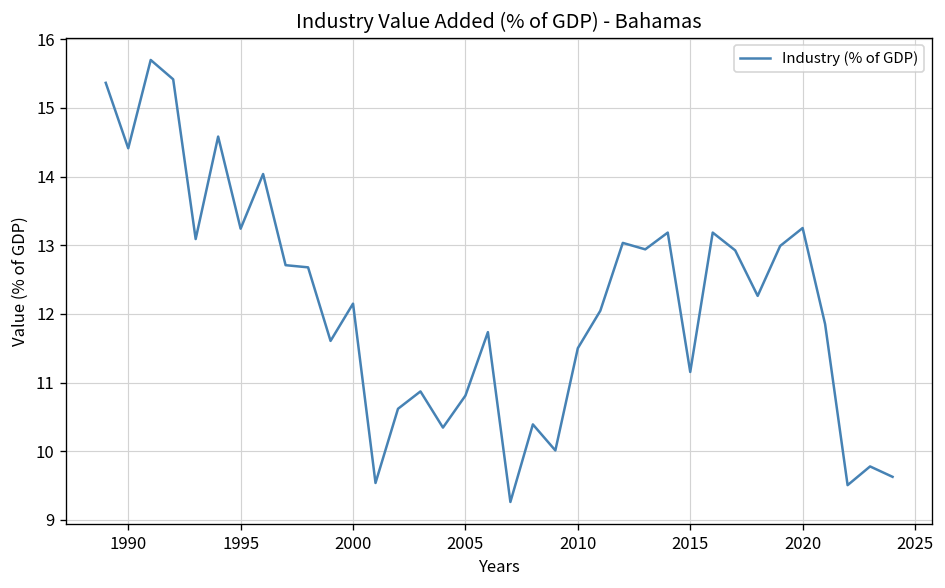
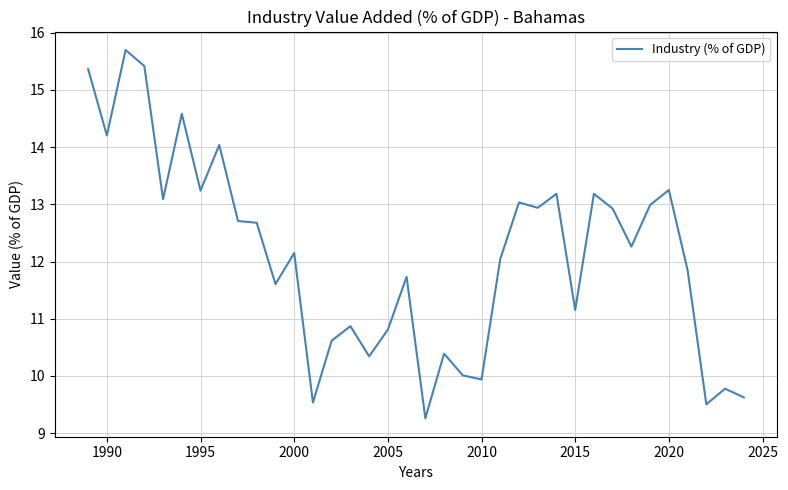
  {
-   "1990": 14.4,
+   "1990": 14.2,
    "1995": 13.2,
    "2000": 12.1,
    "2005": 10.8,
-   "2010": 11.5,
+   "2010": 9.9,
    "2015": 11.2,
    "2020": 13.3
  }
